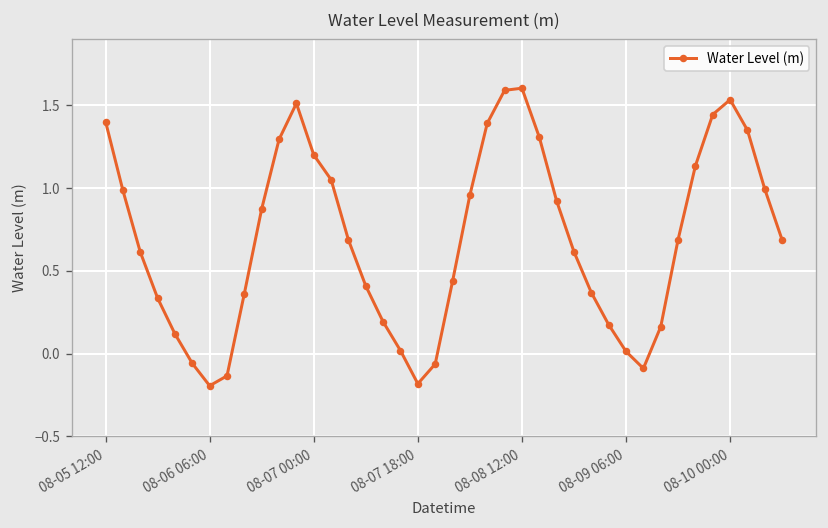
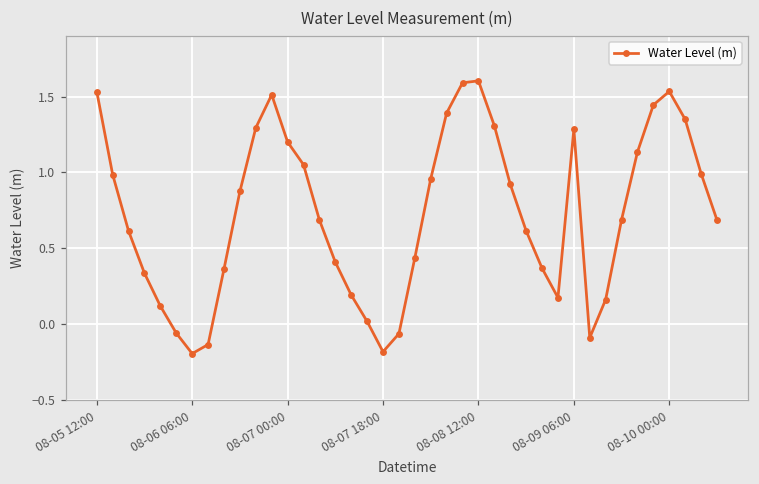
  {
-   "08-05 12:00": 1.40,
+   "08-05 12:00": 1.53,
    "08-06 06:00": -0.19,
    "08-07 00:00": 1.20,
    "08-07 18:00": -0.18,
    "08-08 12:00": 1.60,
-   "08-09 06:00": 0.01,
+   "08-09 06:00": 1.29,
    "08-10 00:00": 1.53
  }
